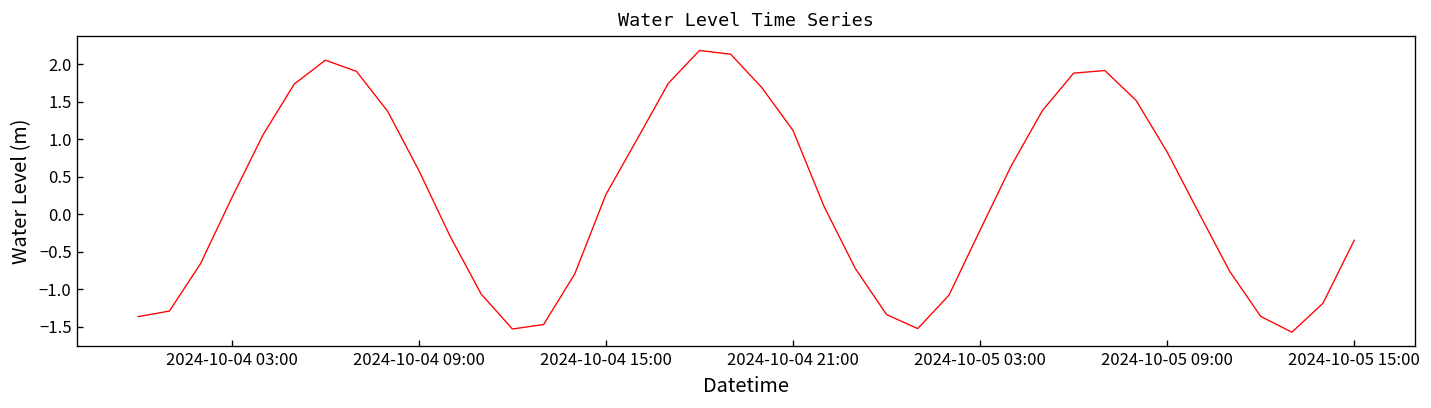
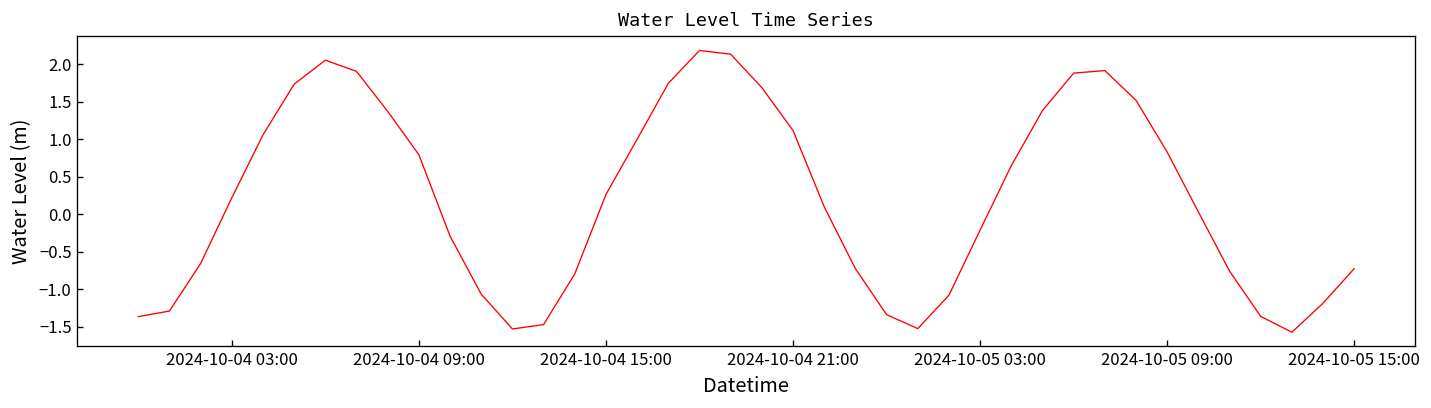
  {
    "2024-10-04 03:00": 0.2,
-   "2024-10-04 09:00": 0.6,
+   "2024-10-04 09:00": 0.8,
    "2024-10-04 15:00": 0.3,
    "2024-10-04 21:00": 1.1,
    "2024-10-05 03:00": -0.2,
    "2024-10-05 09:00": 0.8,
-   "2024-10-05 15:00": -0.3
+   "2024-10-05 15:00": -0.7
  }
